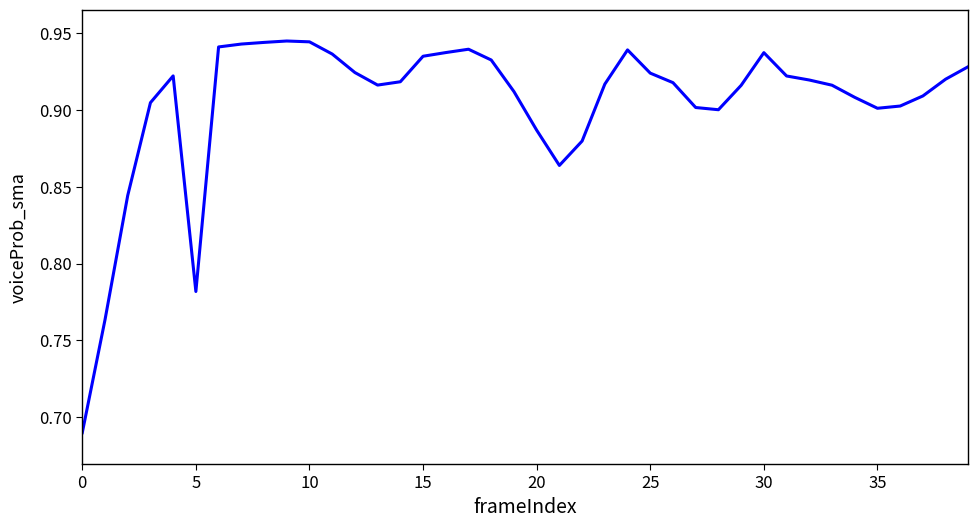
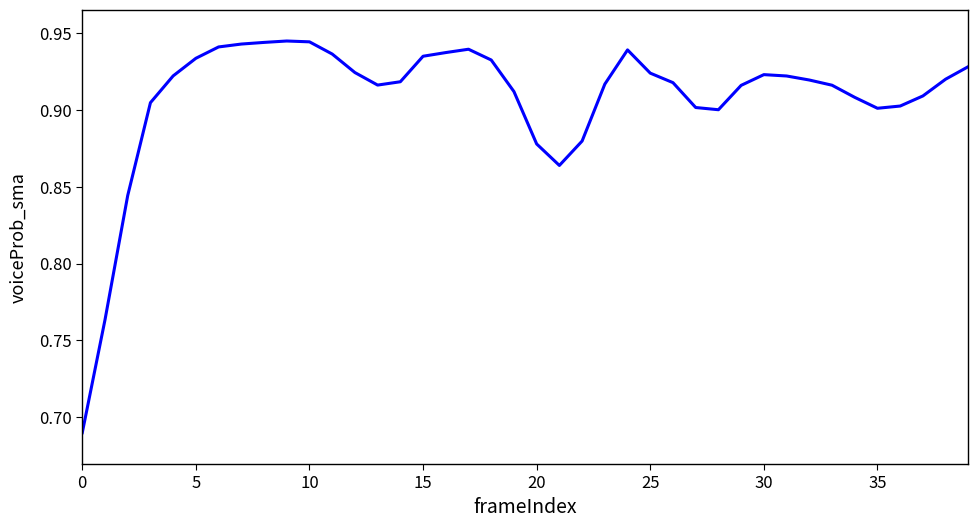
  {
    "0": 0.690,
-   "5": 0.782,
+   "5": 0.934,
    "10": 0.944,
    "15": 0.935,
-   "20": 0.887,
+   "20": 0.878,
    "25": 0.924,
-   "30": 0.937,
+   "30": 0.923,
    "35": 0.901
  }
